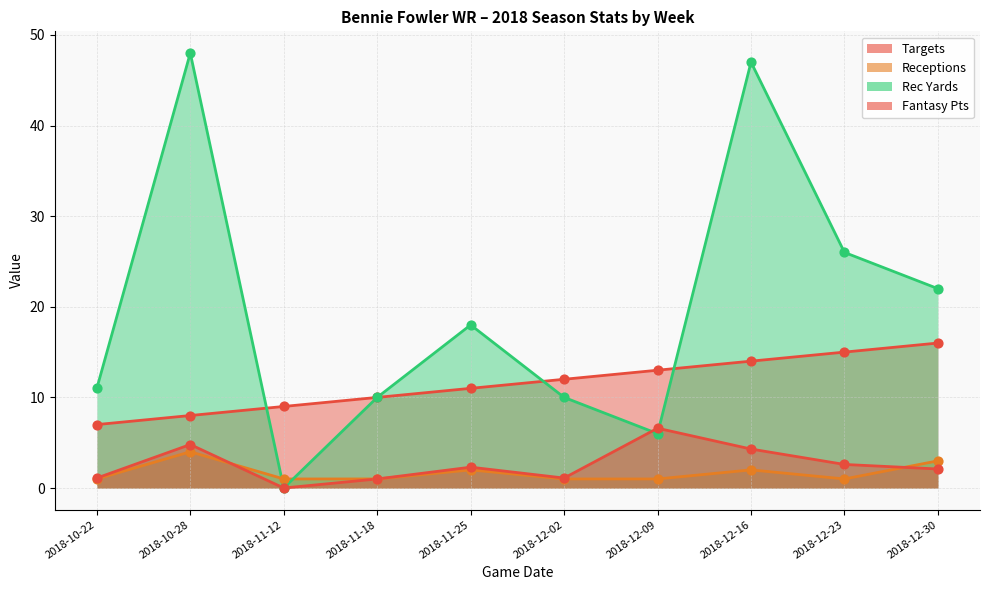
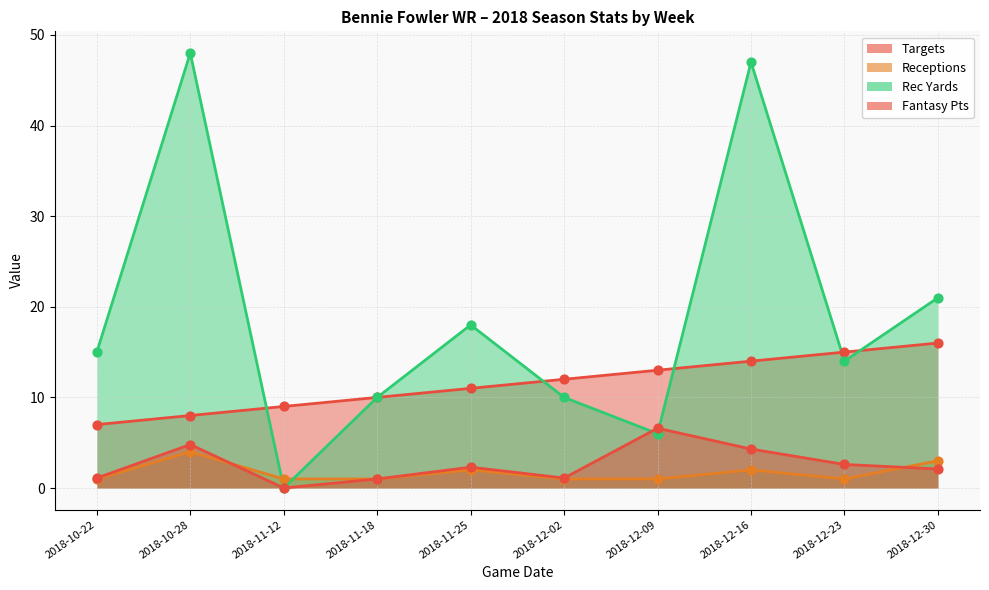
  {
    "Rec Yards": {
-     "2018-10-22": 11,
+     "2018-10-22": 15,
      "2018-10-28": 48,
      "2018-11-25": 18,
      "2018-12-02": 10,
      "2018-12-09": 6,
      "2018-12-16": 47,
-     "2018-12-23": 26,
-     "2018-12-30": 22
+     "2018-12-23": 14,
+     "2018-12-30": 21
    }
  }
